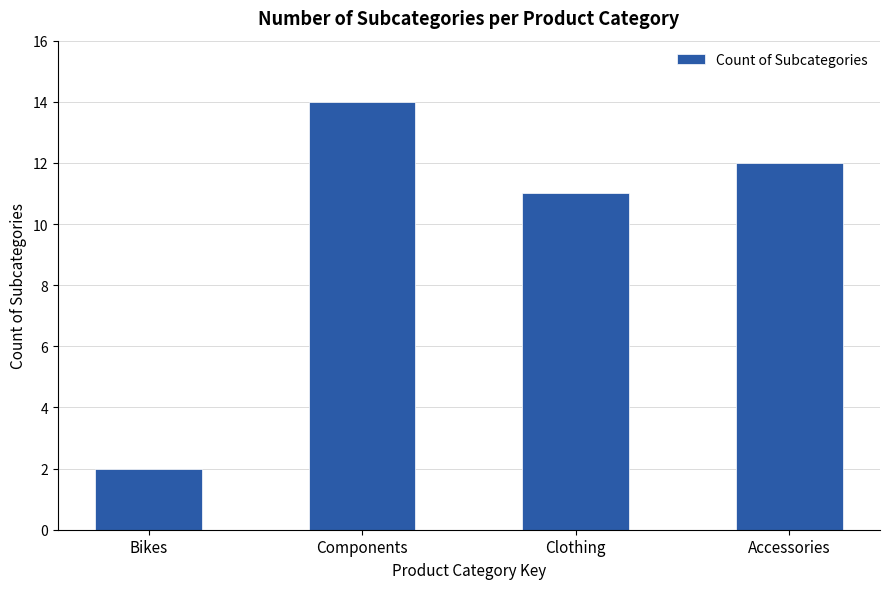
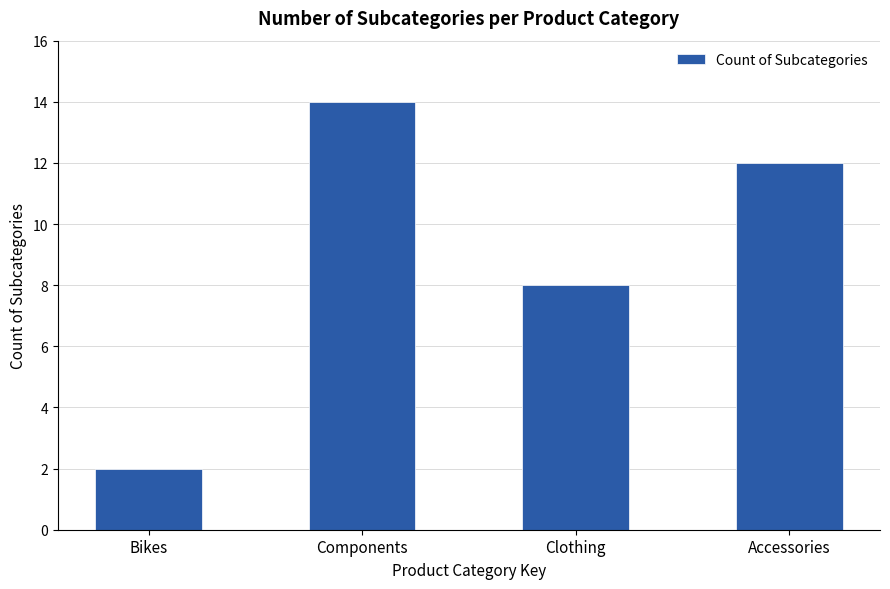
  {
    "Bikes": 2,
    "Components": 14,
-   "Clothing": 11,
+   "Clothing": 8,
    "Accessories": 12
  }
